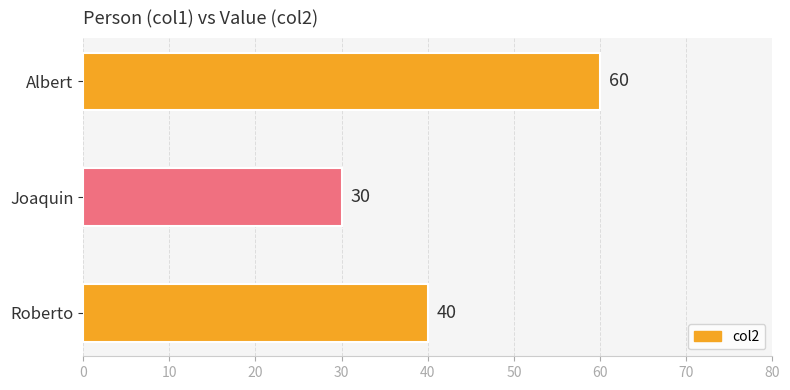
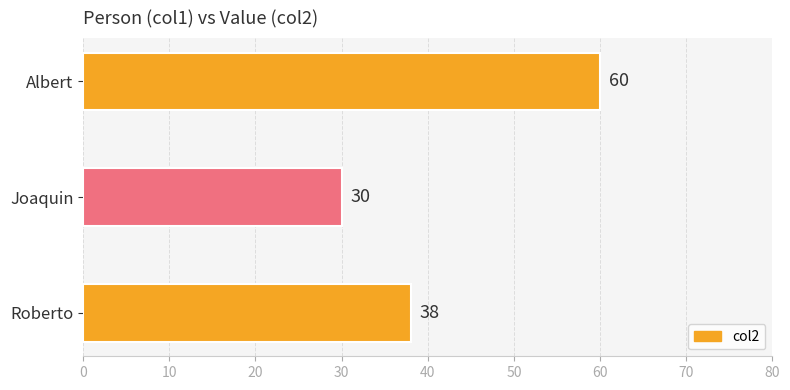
  {
    "Albert": 60,
    "Joaquin": 30,
-   "Roberto": 40
+   "Roberto": 38
  }
